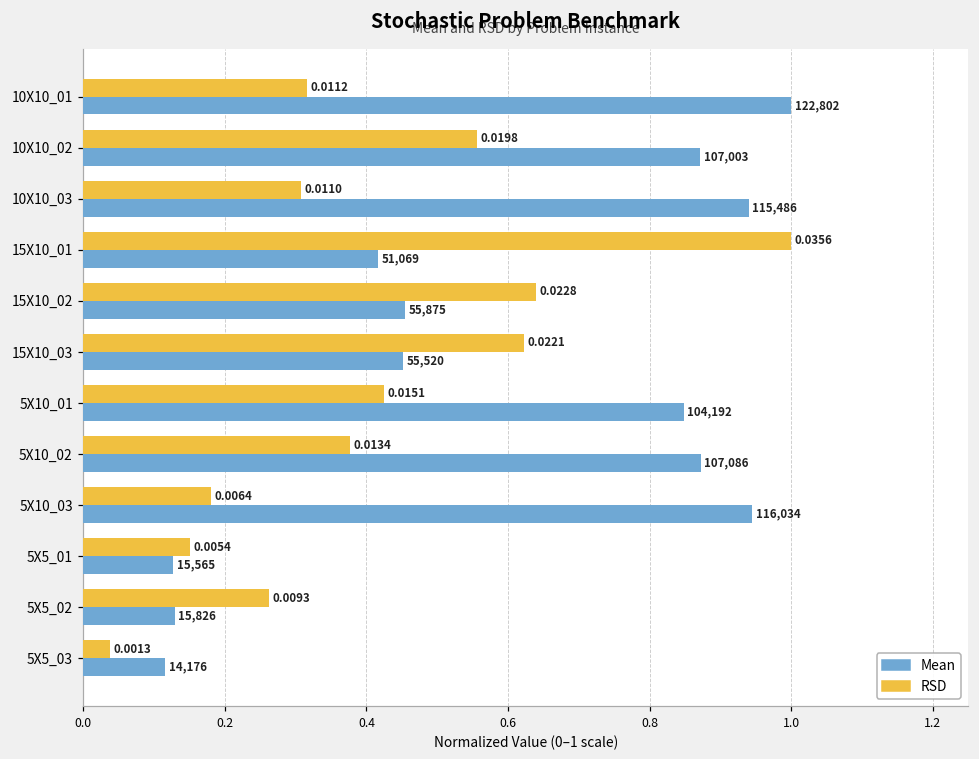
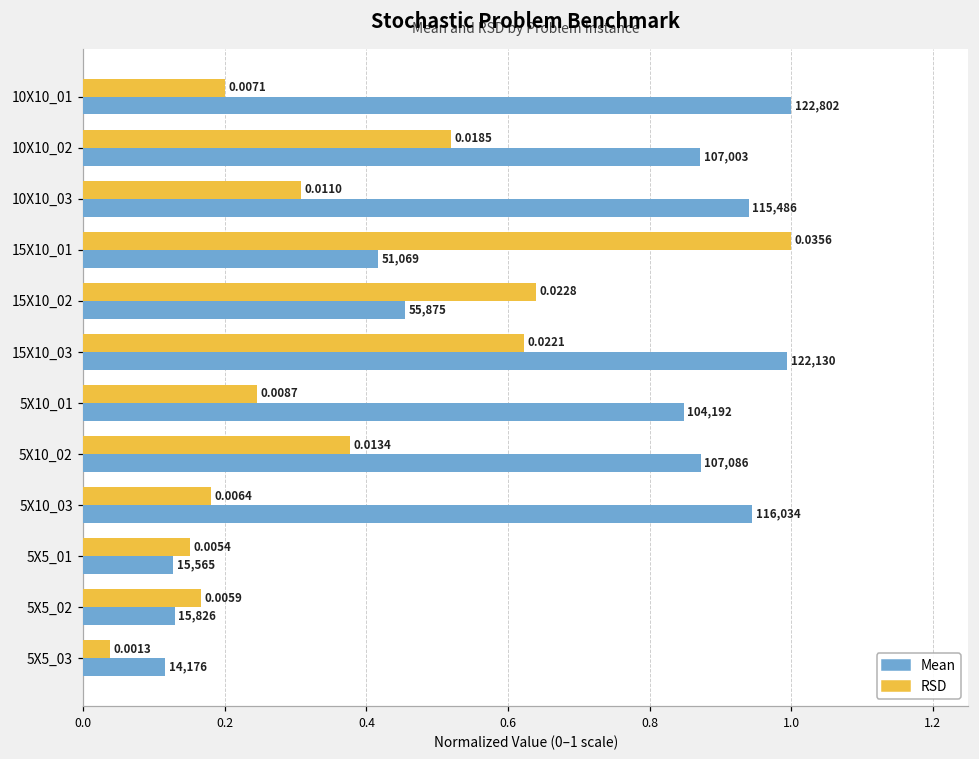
  {
    "Mean": {
-     "15X10_03": "55,520"
+     "15X10_03": "122,130"
    },
    "RSD": {
-     "10X10_01": "0.0112",
-     "10X10_02": "0.0198",
-     "5X10_01": "0.0151",
-     "5X5_02": "0.0093"
+     "10X10_01": "0.0071",
+     "10X10_02": "0.0185",
+     "5X10_01": "0.0087",
+     "5X5_02": "0.0059"
    }
  }
